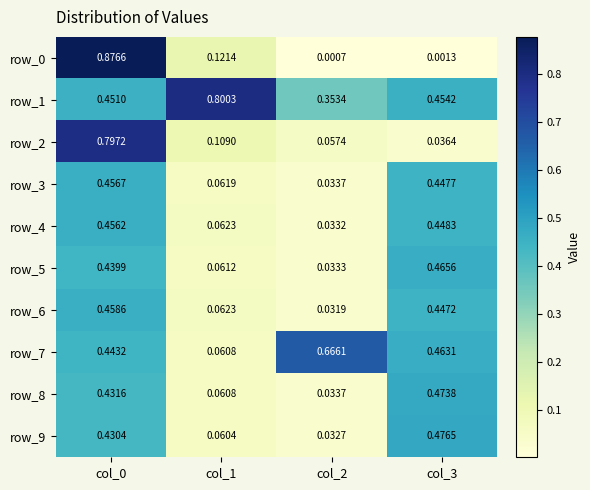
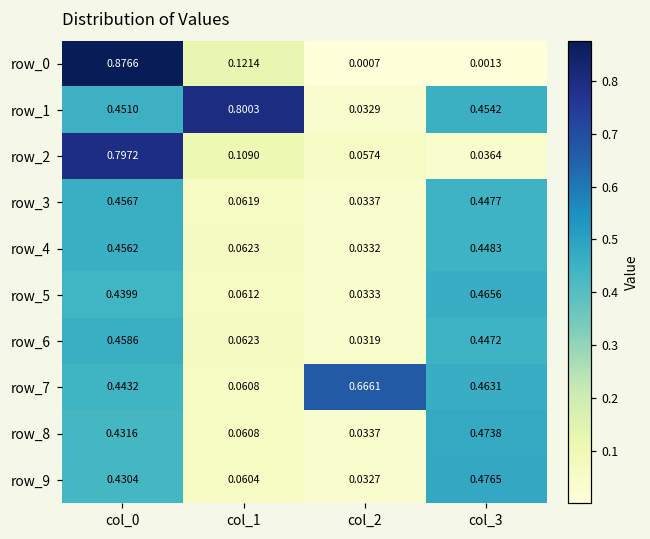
  {
    "row_0": {
      "col_0": 0.8766,
      "col_1": 0.1214,
      "col_2": 0.0007,
      "col_3": 0.0013
    },
    "row_1": {
      "col_0": 0.4510,
      "col_1": 0.8003,
-     "col_2": 0.3534,
+     "col_2": 0.0329,
      "col_3": 0.4542
    },
    "row_2": {
      "col_0": 0.7972,
      "col_1": 0.1090,
      "col_2": 0.0574,
      "col_3": 0.0364
    },
    "row_3": {
      "col_0": 0.4567,
      "col_1": 0.0619,
      "col_2": 0.0337,
      "col_3": 0.4477
    },
    "row_4": {
      "col_0": 0.4562,
      "col_1": 0.0623,
      "col_2": 0.0332,
      "col_3": 0.4483
    },
    "row_5": {
      "col_0": 0.4399,
      "col_1": 0.0612,
      "col_2": 0.0333,
      "col_3": 0.4656
    },
    "row_6": {
      "col_0": 0.4586,
      "col_1": 0.0623,
      "col_2": 0.0319,
      "col_3": 0.4472
    },
    "row_7": {
      "col_0": 0.4432,
      "col_1": 0.0608,
      "col_2": 0.6661,
      "col_3": 0.4631
    },
    "row_8": {
      "col_0": 0.4316,
      "col_1": 0.0608,
      "col_2": 0.0337,
      "col_3": 0.4738
    },
    "row_9": {
      "col_0": 0.4304,
      "col_1": 0.0604,
      "col_2": 0.0327,
      "col_3": 0.4765
    }
  }
